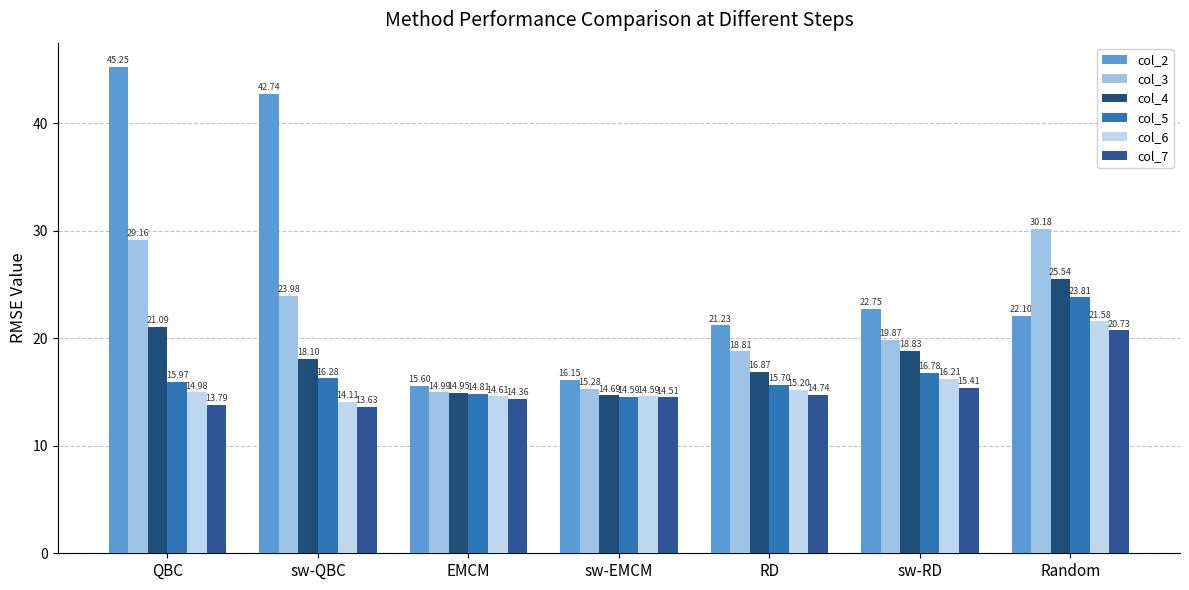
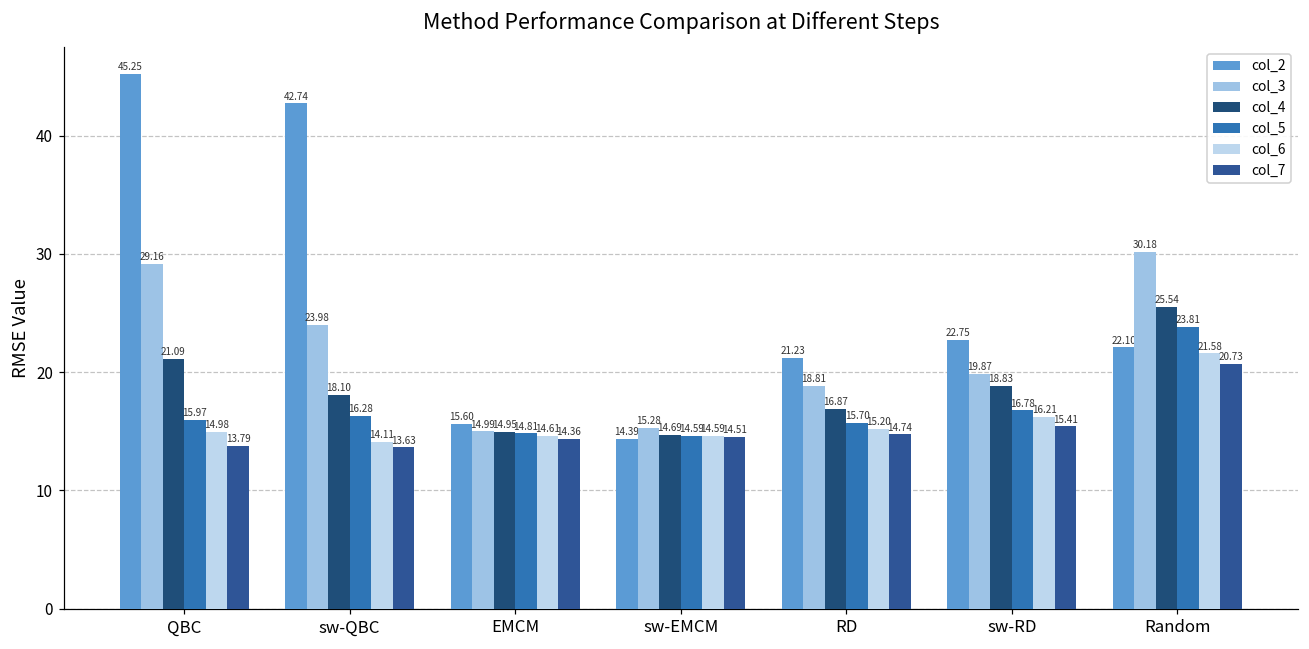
  {
    "col_2": {
      "QBC": 45.25,
      "sw-QBC": 42.74,
      "EMCM": 15.60,
-     "sw-EMCM": 16.15,
+     "sw-EMCM": 14.39,
      "RD": 21.23,
      "sw-RD": 22.75,
      "Random": 22.10
    }
  }
